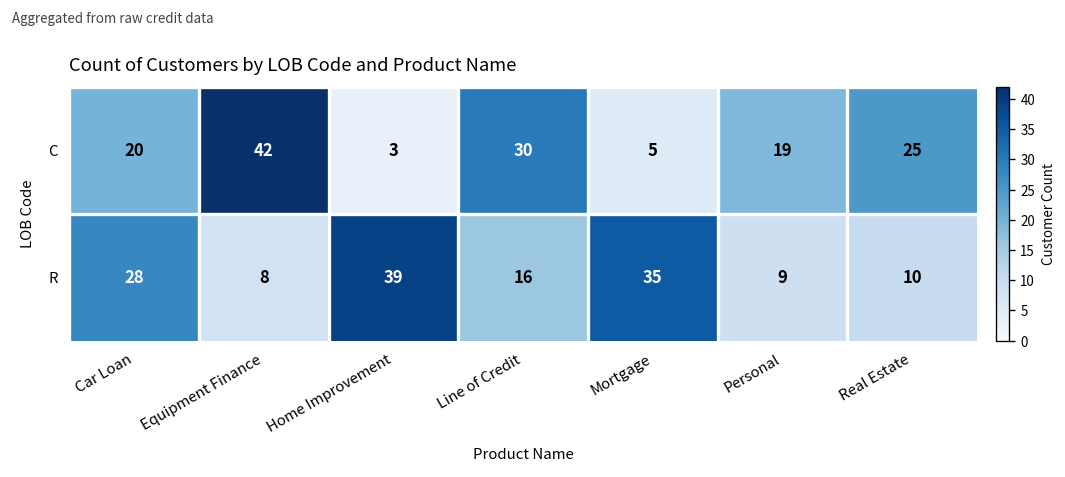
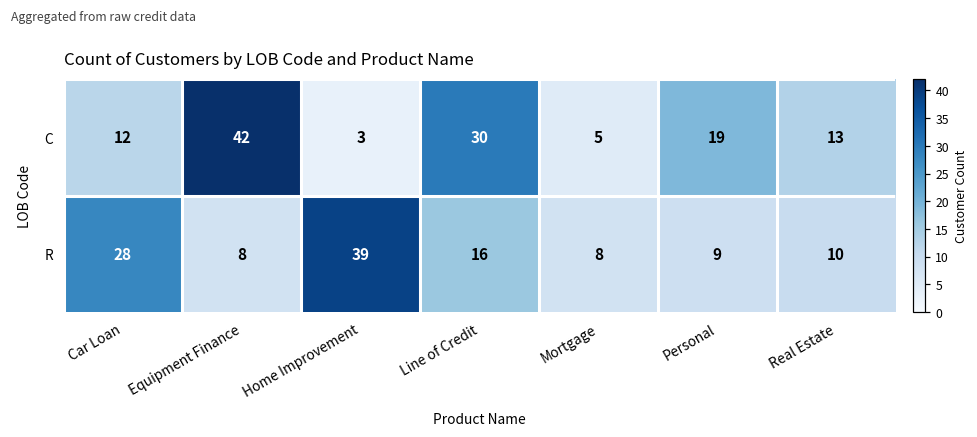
  {
    "C": {
-     "Car Loan": 20,
+     "Car Loan": 12,
      "Equipment Finance": 42,
      "Home Improvement": 3,
      "Line of Credit": 30,
      "Mortgage": 5,
      "Personal": 19,
-     "Real Estate": 25
+     "Real Estate": 13
    },
    "R": {
      "Car Loan": 28,
      "Equipment Finance": 8,
      "Home Improvement": 39,
      "Line of Credit": 16,
-     "Mortgage": 35,
+     "Mortgage": 8,
      "Personal": 9,
      "Real Estate": 10
    }
  }
